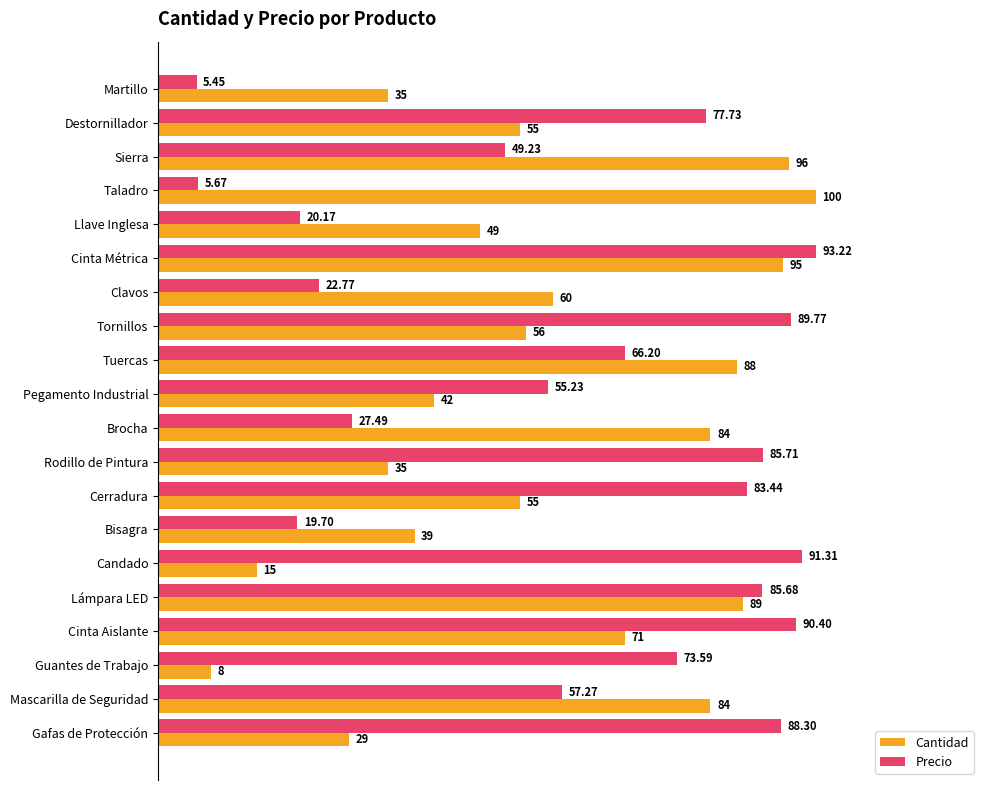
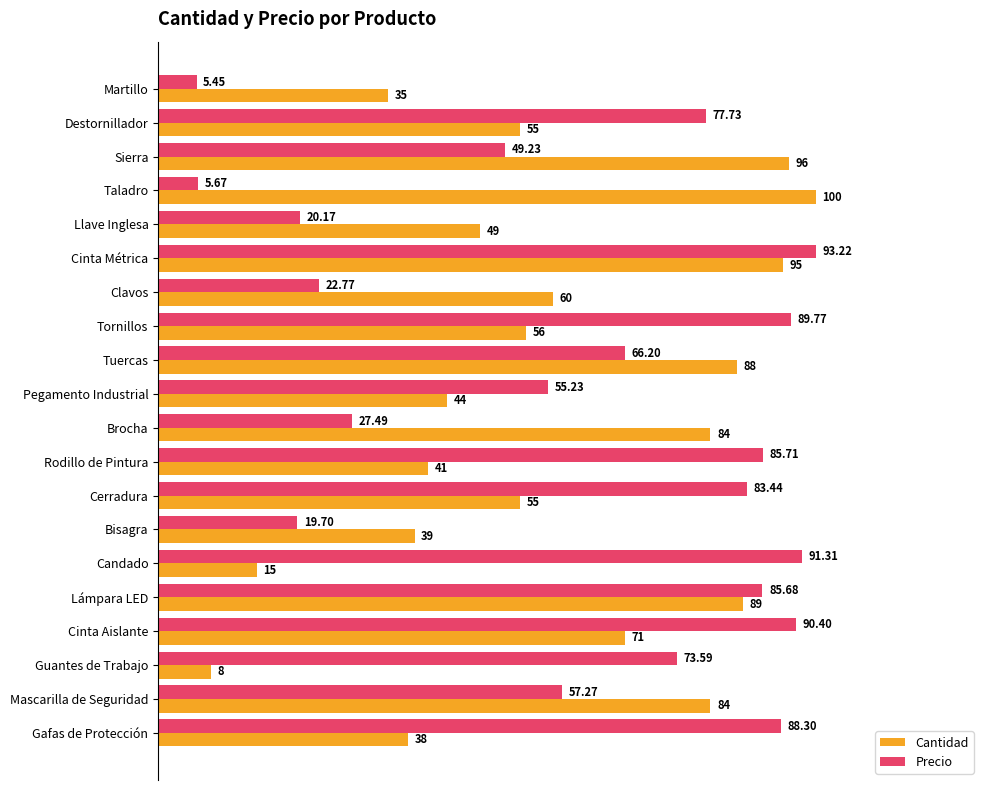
  {
    "Cantidad": {
-     "Pegamento Industrial": 42,
-     "Rodillo de Pintura": 35,
-     "Gafas de Protección": 29
+     "Pegamento Industrial": 44,
+     "Rodillo de Pintura": 41,
+     "Gafas de Protección": 38
    }
  }
